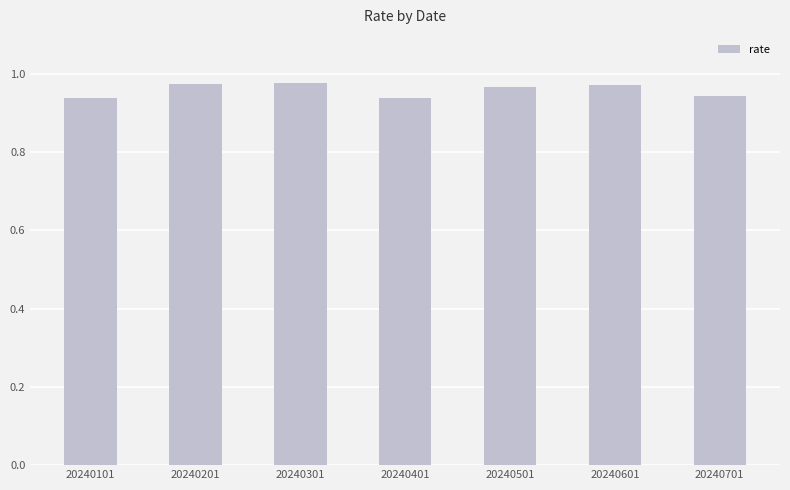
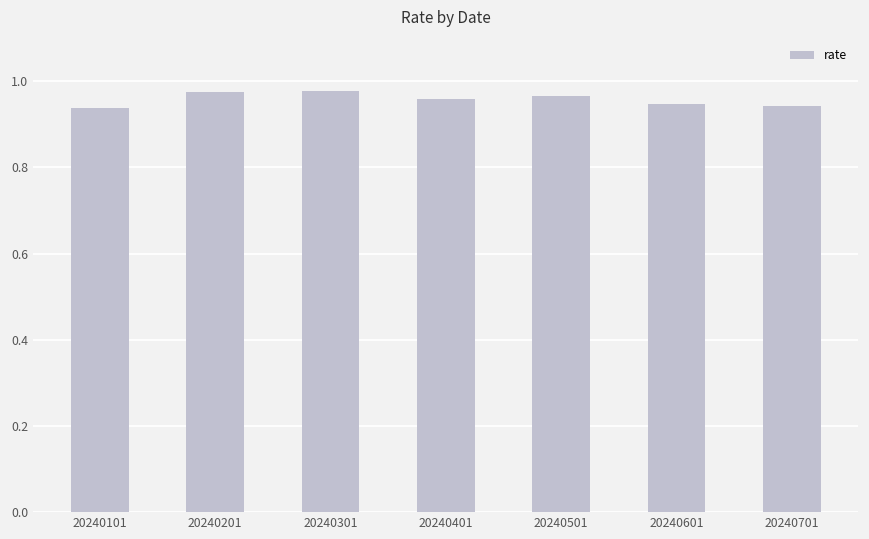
  {
    "20240101": 0.94,
    "20240201": 0.97,
    "20240301": 0.98,
-   "20240401": 0.94,
+   "20240401": 0.96,
    "20240501": 0.97,
-   "20240601": 0.97,
+   "20240601": 0.95,
    "20240701": 0.94
  }
